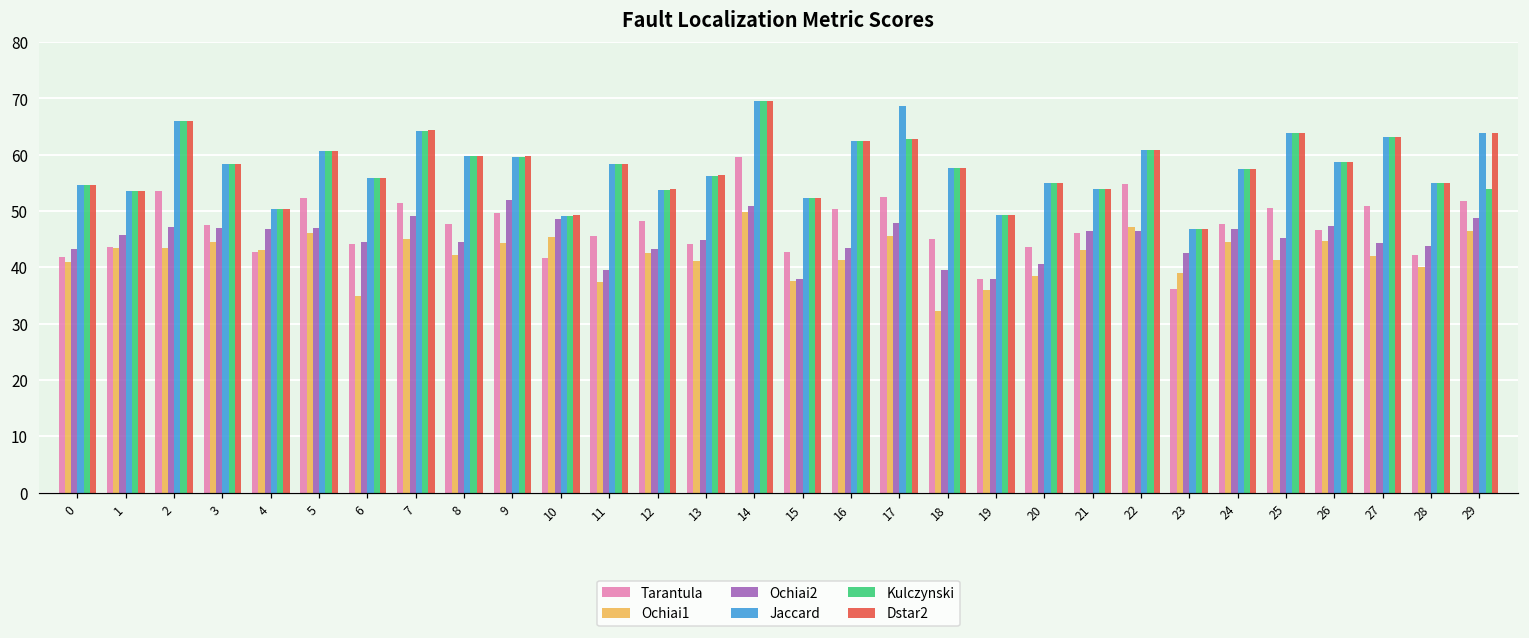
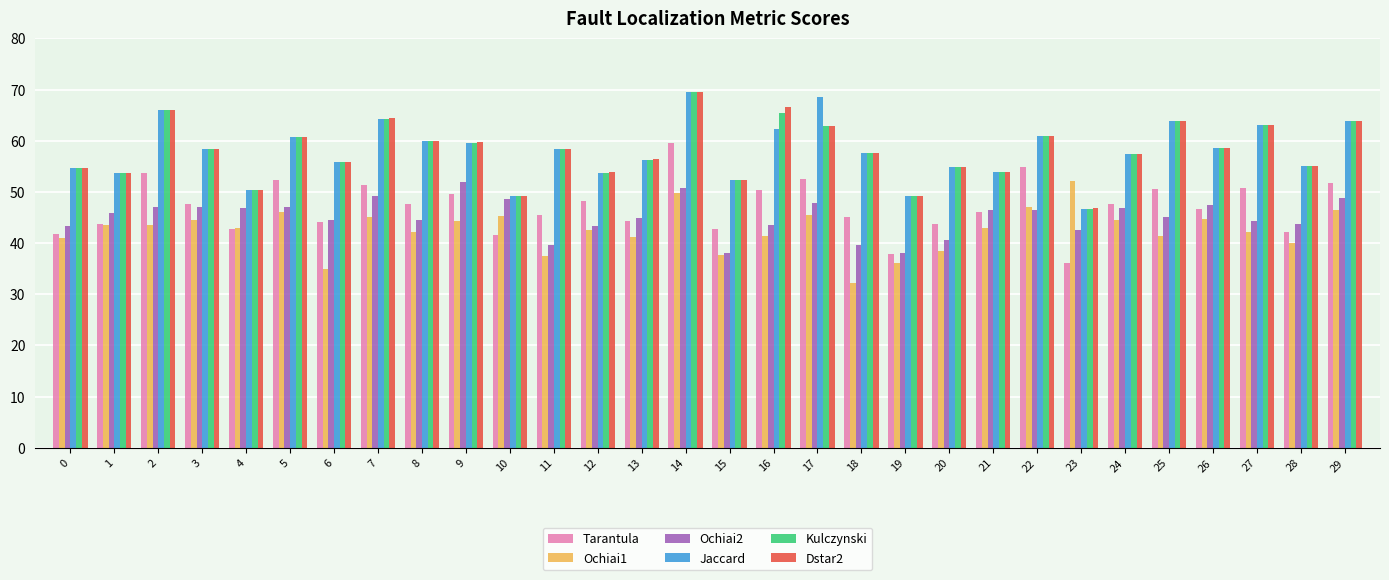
  {
    "Tarantula": {
      "0": 42,
      "1": 44,
      "2": 54,
      "3": 48,
      "4": 43,
      "5": 52,
      "6": 44,
      "7": 51,
      "8": 48,
      "9": 50,
      "10": 42,
      "11": 46,
      "12": 48,
      "13": 44,
      "14": 60,
      "15": 43,
      "16": 50,
      "17": 53,
      "18": 45,
      "19": 38,
      "20": 44,
      "21": 46,
      "22": 55,
      "23": 36,
      "24": 48,
      "25": 50,
      "26": 47,
      "27": 51,
      "28": 42,
      "29": 52
    },
    "Ochiai1": {
      "0": 41,
      "1": 44,
      "2": 44,
      "3": 45,
      "4": 43,
      "5": 46,
      "6": 35,
      "7": 45,
      "8": 42,
      "9": 44,
      "10": 45,
      "11": 37,
      "12": 43,
      "13": 41,
      "14": 50,
      "15": 38,
      "16": 41,
      "17": 46,
      "18": 32,
      "19": 36,
      "20": 38,
      "21": 43,
      "22": 47,
-     "23": 39,
+     "23": 52,
      "24": 44,
      "25": 41,
      "26": 45,
      "27": 42,
      "28": 40,
      "29": 46
    },
    "Ochiai2": {
      "0": 43,
      "1": 46,
      "2": 47,
      "3": 47,
      "4": 47,
      "5": 47,
      "6": 45,
      "7": 49,
      "8": 45,
      "9": 52,
      "10": 49,
      "11": 40,
      "12": 43,
      "13": 45,
      "14": 51,
      "15": 38,
      "16": 44,
      "17": 48,
      "18": 40,
      "19": 38,
      "20": 41,
      "21": 47,
      "22": 46,
      "23": 43,
      "24": 47,
      "25": 45,
      "26": 47,
      "27": 44,
      "28": 44,
      "29": 49
    },
    "Jaccard": {
      "0": 55,
      "1": 54,
      "2": 66,
      "3": 58,
      "4": 50,
      "5": 61,
      "6": 56,
      "7": 64,
      "8": 60,
      "9": 60,
      "10": 49,
      "11": 58,
      "12": 54,
      "13": 56,
      "14": 70,
      "15": 52,
      "16": 62,
      "17": 69,
      "18": 58,
      "19": 49,
      "20": 55,
      "21": 54,
      "22": 61,
      "23": 47,
      "24": 57,
      "25": 64,
      "26": 59,
      "27": 63,
      "28": 55,
      "29": 64
    },
    "Kulczynski": {
      "0": 55,
      "1": 54,
      "2": 66,
      "3": 58,
      "4": 50,
      "5": 61,
      "6": 56,
      "7": 64,
      "8": 60,
      "9": 60,
      "10": 49,
      "11": 58,
      "12": 54,
      "13": 56,
      "14": 70,
      "15": 52,
-     "16": 62,
+     "16": 65,
      "17": 63,
      "18": 58,
      "19": 49,
      "20": 55,
      "21": 54,
      "22": 61,
      "23": 47,
      "24": 57,
      "25": 64,
      "26": 59,
      "27": 63,
      "28": 55,
-     "29": 54
+     "29": 64
    },
    "Dstar2": {
      "0": 55,
      "1": 54,
      "2": 66,
      "3": 58,
      "4": 50,
      "5": 61,
      "6": 56,
      "7": 64,
      "8": 60,
      "9": 60,
      "10": 49,
      "11": 58,
      "12": 54,
      "13": 56,
      "14": 70,
      "15": 52,
-     "16": 62,
+     "16": 67,
      "17": 63,
      "18": 58,
      "19": 49,
      "20": 55,
      "21": 54,
      "22": 61,
      "23": 47,
      "24": 57,
      "25": 64,
      "26": 59,
      "27": 63,
      "28": 55,
      "29": 64
    }
  }
